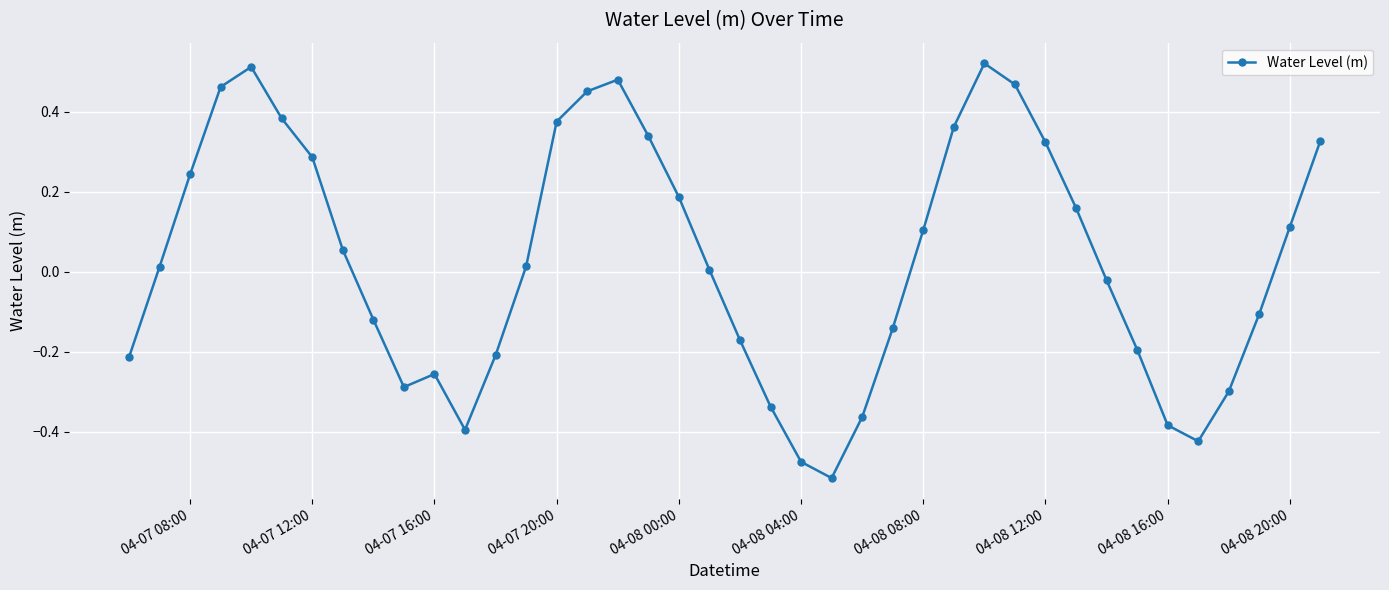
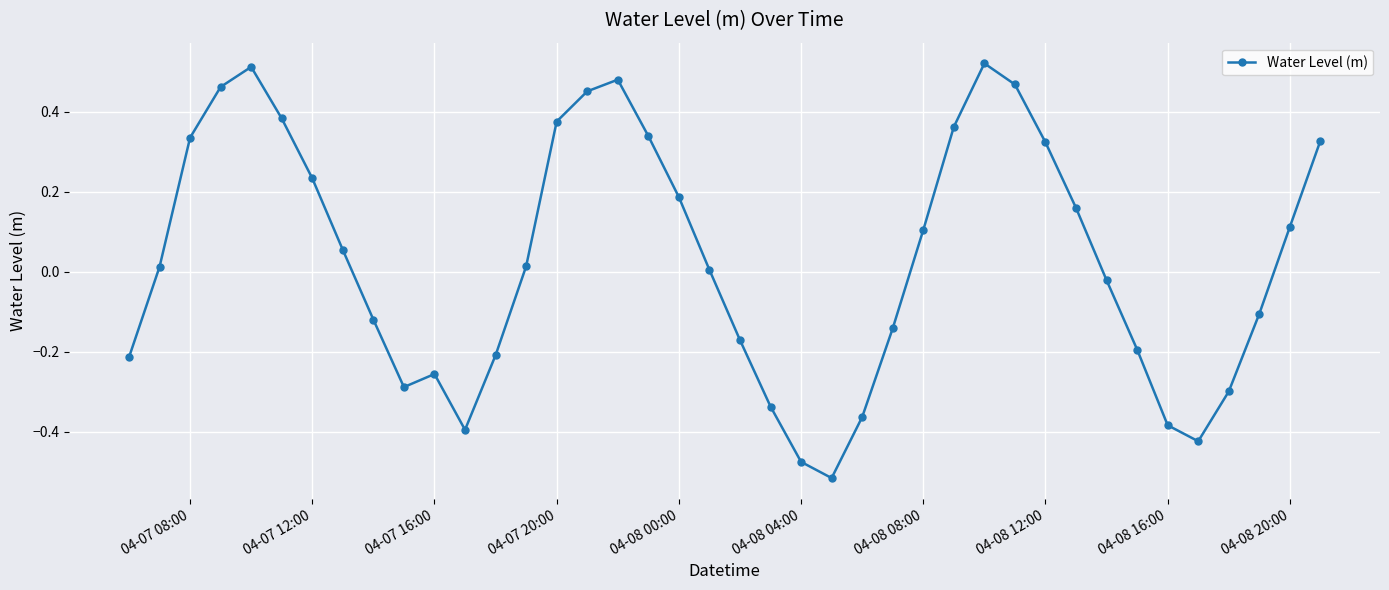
  {
-   "04-07 08:00": 0.24,
-   "04-07 12:00": 0.29,
+   "04-07 08:00": 0.33,
+   "04-07 12:00": 0.23,
    "04-07 16:00": -0.26,
    "04-07 20:00": 0.38,
    "04-08 00:00": 0.19,
    "04-08 04:00": -0.48,
    "04-08 08:00": 0.10,
    "04-08 12:00": 0.32,
    "04-08 16:00": -0.38,
    "04-08 20:00": 0.11
  }
